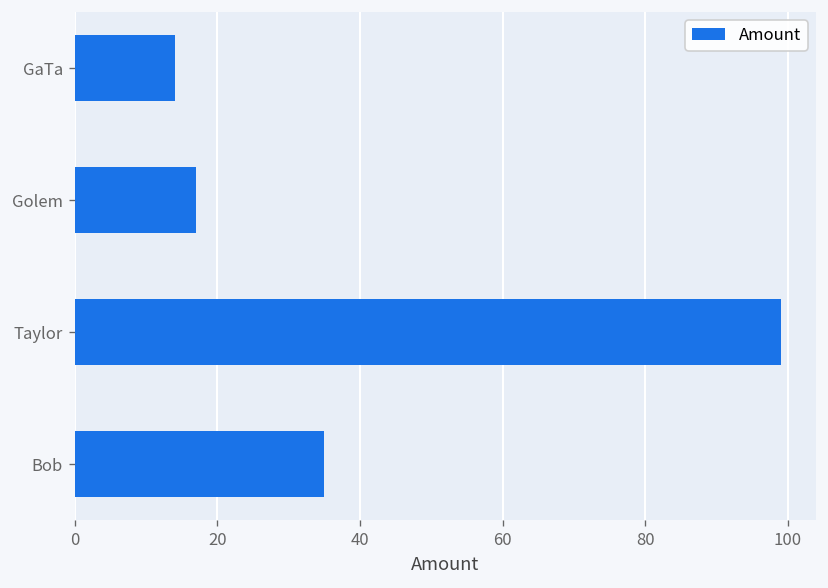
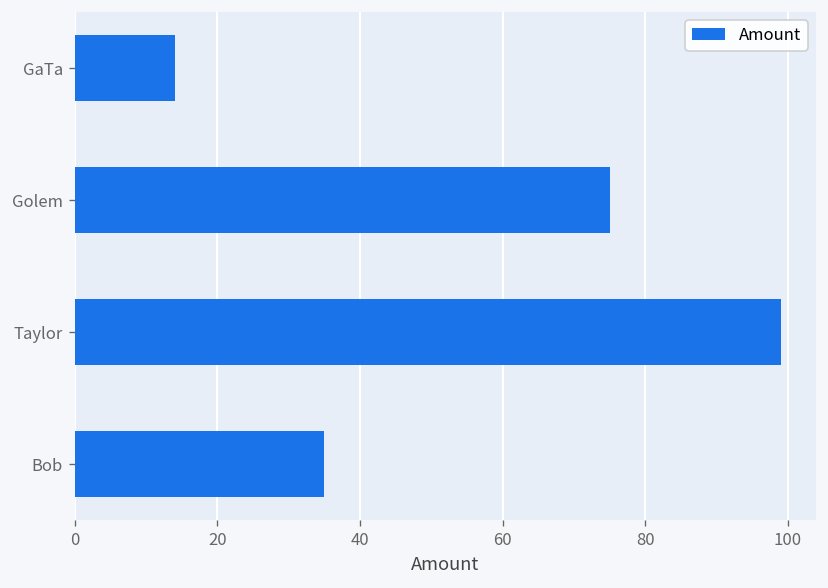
  {
    "GaTa": 14,
-   "Golem": 17,
+   "Golem": 75,
    "Taylor": 99,
    "Bob": 35
  }
